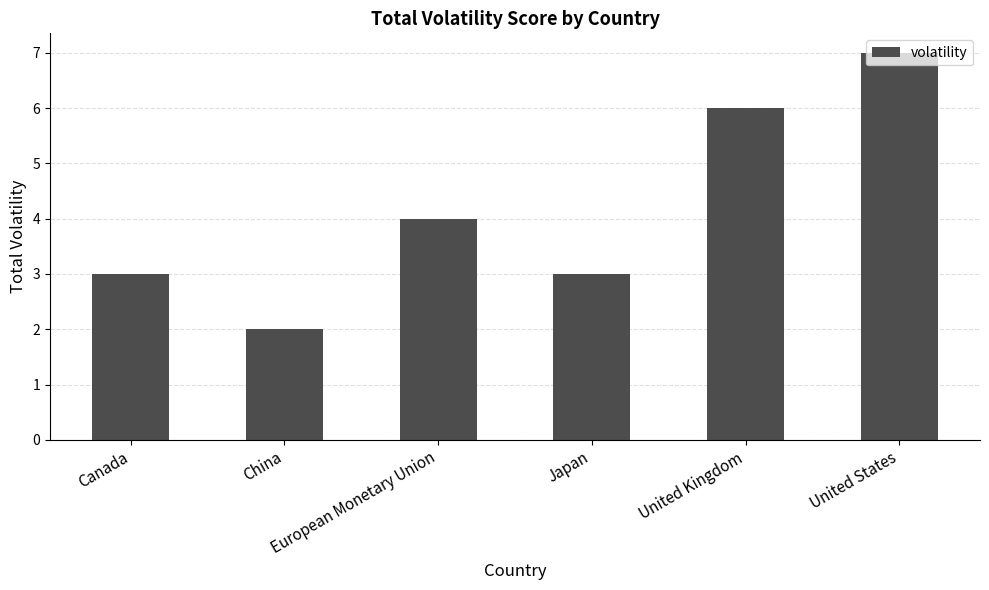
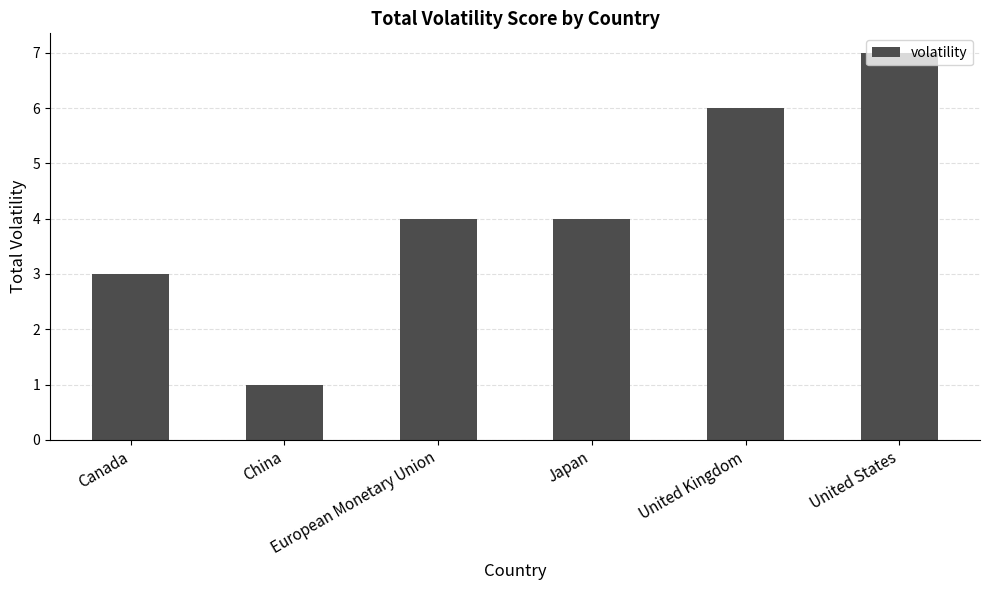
  {
    "Canada": 3,
-   "China": 2,
+   "China": 1,
    "European Monetary Union": 4,
-   "Japan": 3,
+   "Japan": 4,
    "United Kingdom": 6
  }
